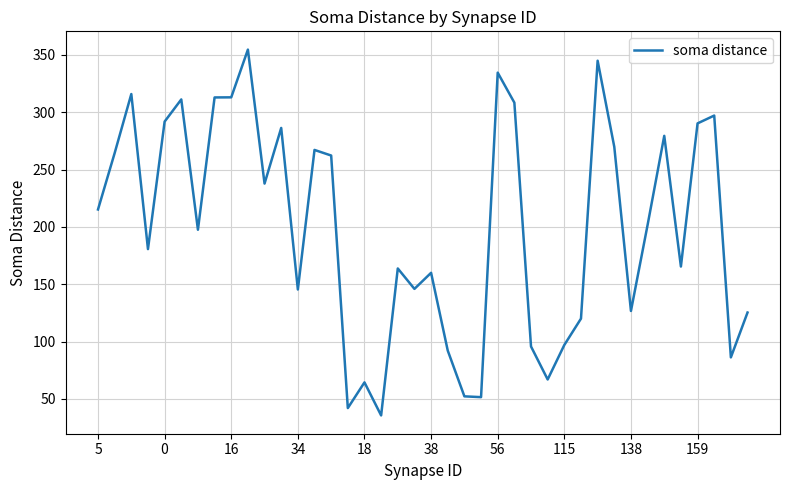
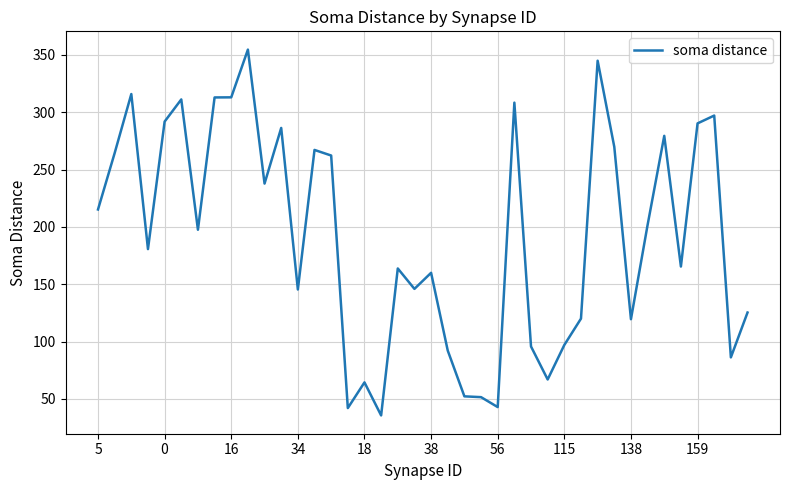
  {
    "0": 292,
    "16": 313,
-   "56": 335,
+   "56": 43,
    "115": 97,
-   "138": 127,
+   "138": 119,
    "159": 290
  }
